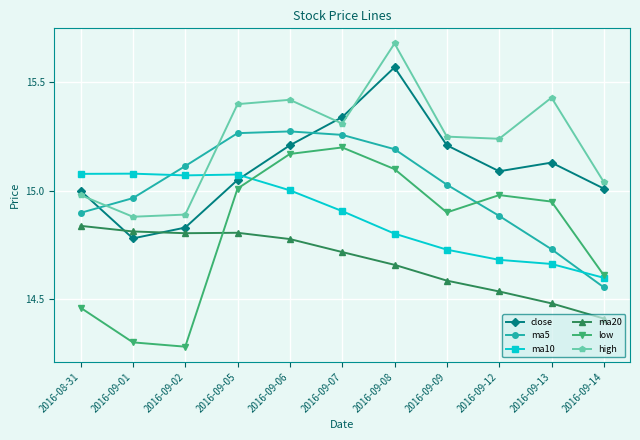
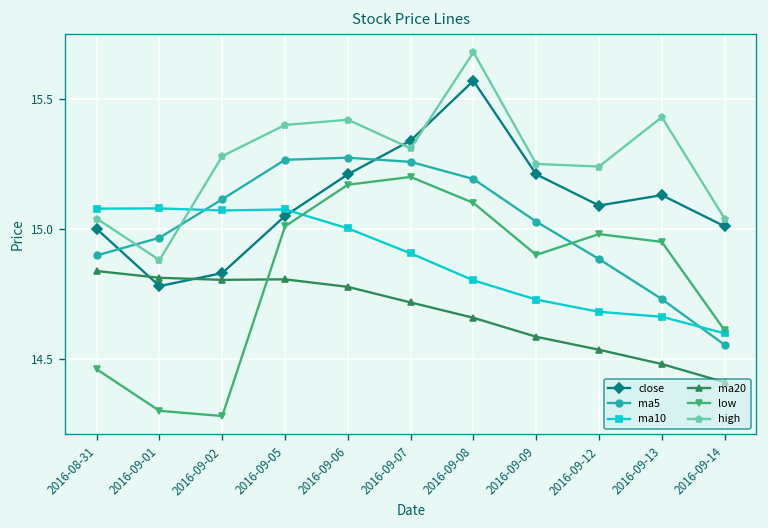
  {
    "close": {
      "2016-08-31": 15.00,
      "2016-09-01": 14.78,
      "2016-09-02": 14.83,
      "2016-09-05": 15.05,
      "2016-09-06": 15.21,
      "2016-09-07": 15.34,
      "2016-09-08": 15.57,
      "2016-09-09": 15.21,
      "2016-09-12": 15.09,
      "2016-09-13": 15.13,
      "2016-09-14": 15.01
    },
    "high": {
-     "2016-08-31": 14.98,
+     "2016-08-31": 15.04,
      "2016-09-01": 14.88,
-     "2016-09-02": 14.89,
+     "2016-09-02": 15.28,
      "2016-09-05": 15.40,
      "2016-09-06": 15.42,
      "2016-09-07": 15.31,
      "2016-09-08": 15.68,
      "2016-09-09": 15.25,
      "2016-09-12": 15.24,
      "2016-09-13": 15.43,
      "2016-09-14": 15.04
    }
  }
